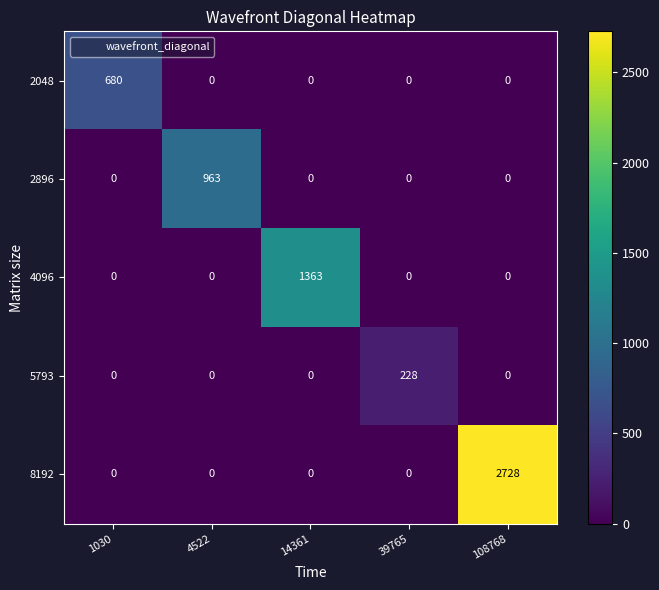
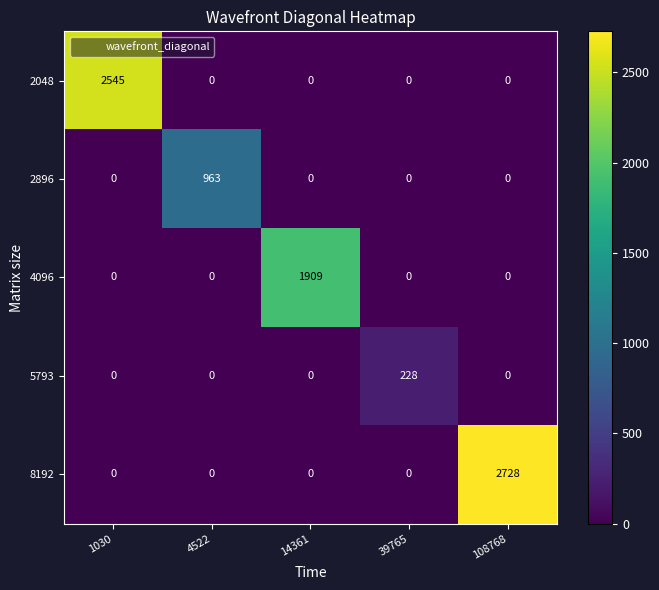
  {
    "2048": {
-     "1030": 680,
+     "1030": 2545,
      "4522": 0,
      "14361": 0,
      "39765": 0,
      "108768": 0
    },
    "2896": {
      "1030": 0,
      "4522": 963,
      "14361": 0,
      "39765": 0,
      "108768": 0
    },
    "4096": {
      "1030": 0,
      "4522": 0,
-     "14361": 1363,
+     "14361": 1909,
      "39765": 0,
      "108768": 0
    },
    "5793": {
      "1030": 0,
      "4522": 0,
      "14361": 0,
      "39765": 228,
      "108768": 0
    },
    "8192": {
      "1030": 0,
      "4522": 0,
      "14361": 0,
      "39765": 0,
      "108768": 2728
    }
  }
